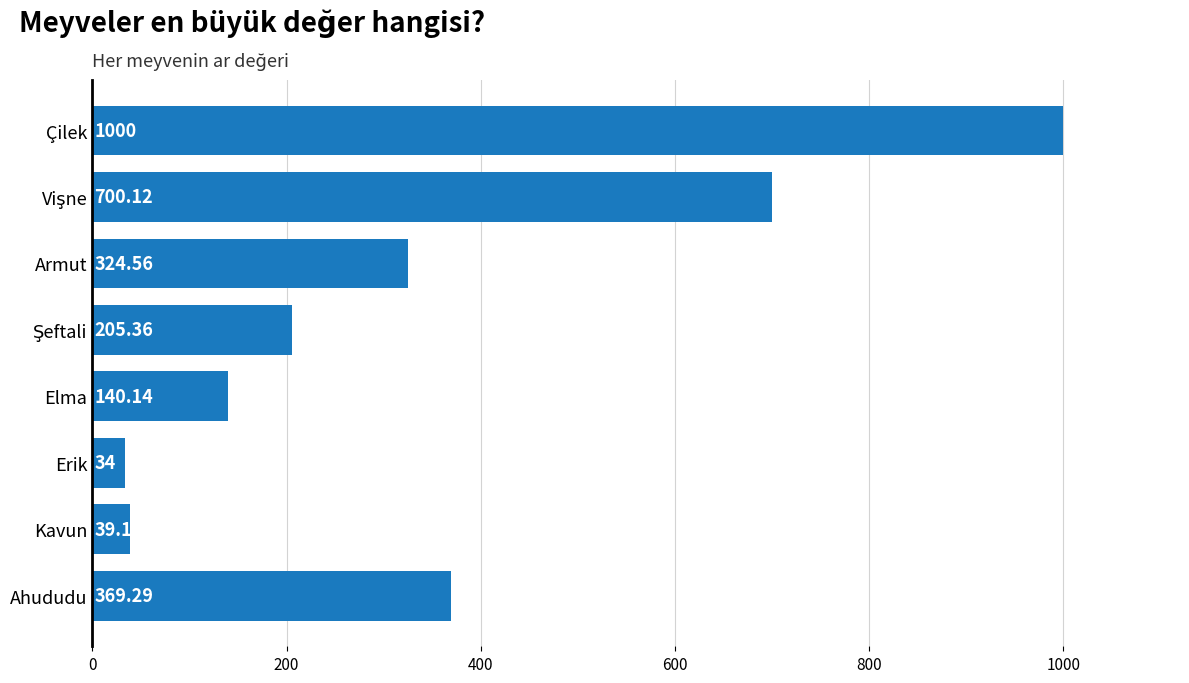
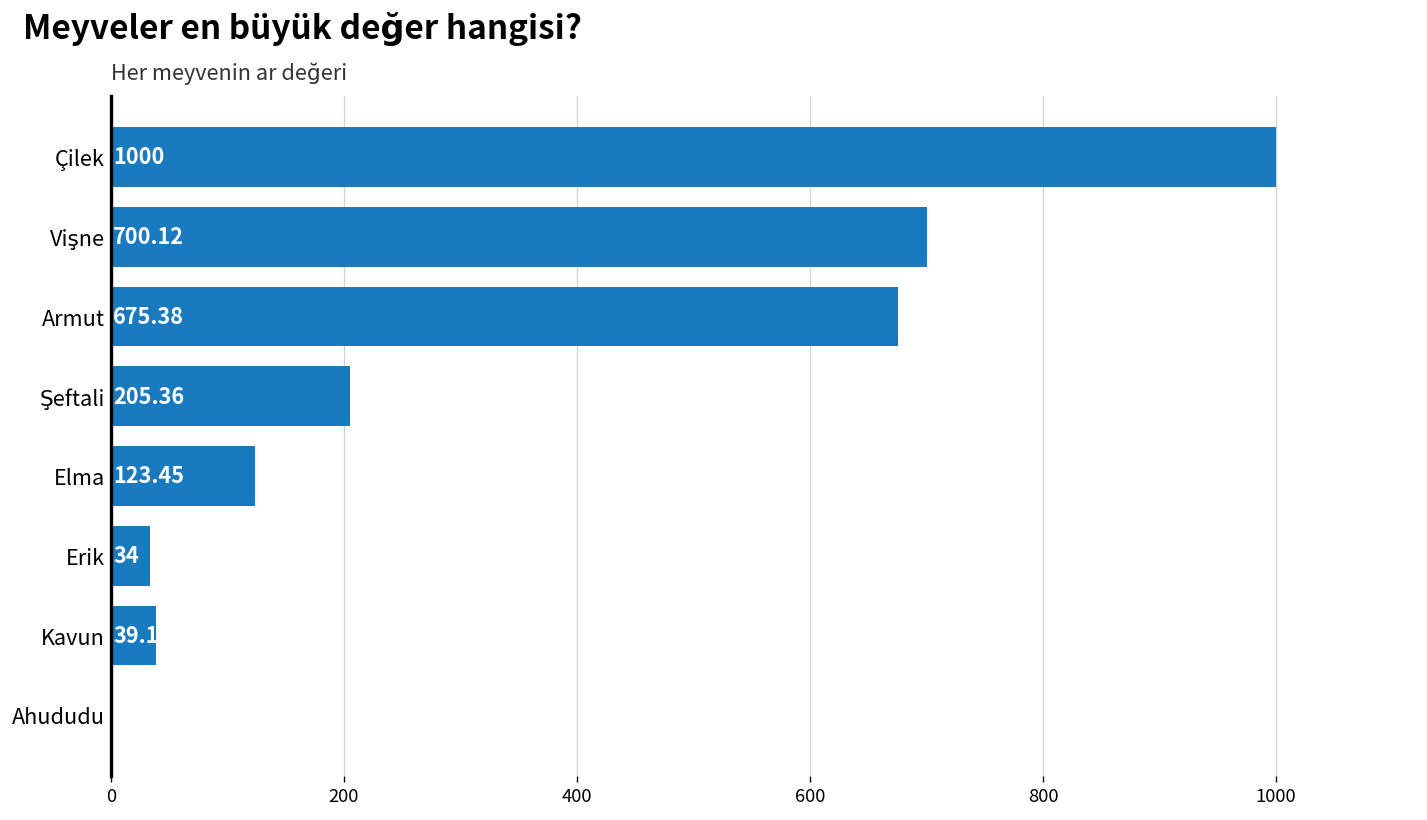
  {
    "Çilek": 1000,
    "Vişne": 700.12,
-   "Armut": 324.56,
+   "Armut": 675.38,
    "Şeftali": 205.36,
-   "Elma": 140.14,
+   "Elma": 123.45,
    "Erik": 34,
    "Kavun": 39.1,
-   "Ahududu": 370
+   "Ahududu": 0
  }
